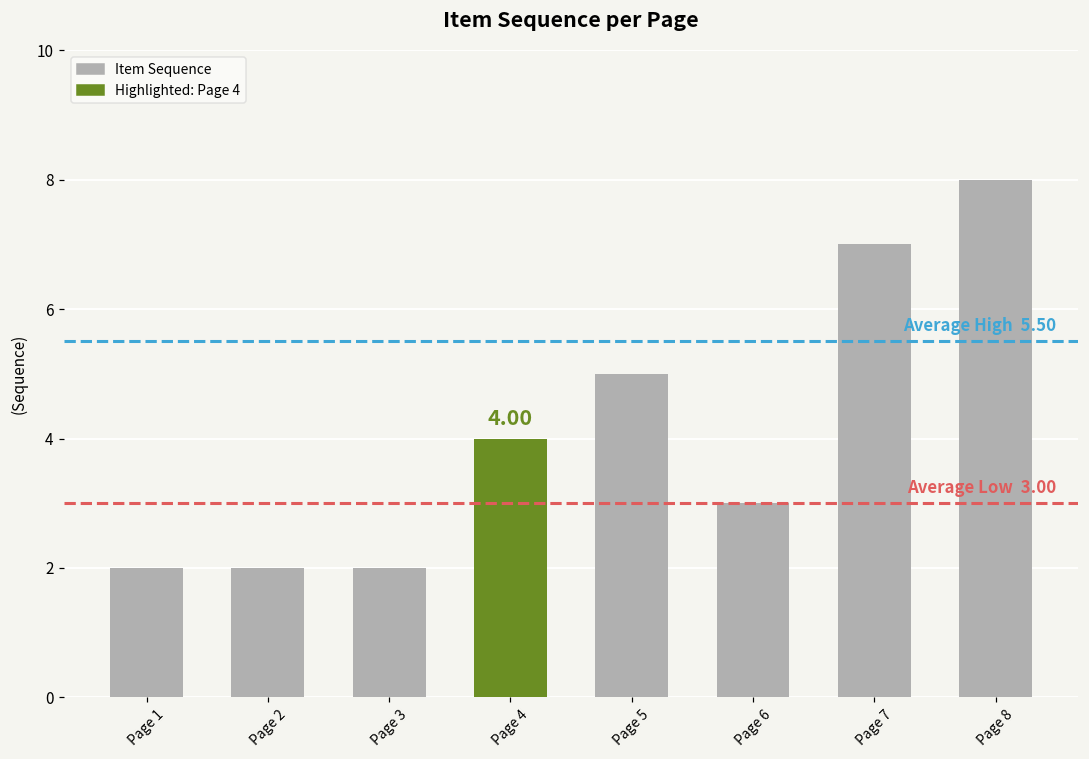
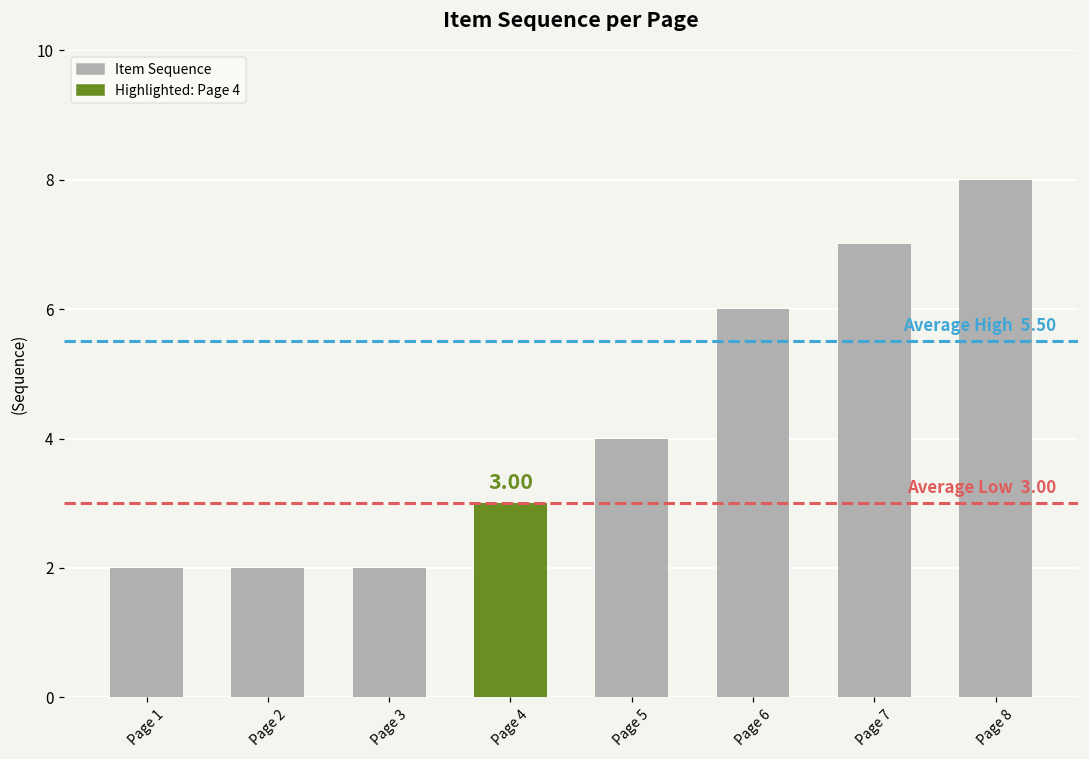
  {
-   "Page 4": 4.00,
-   "Page 5": 5,
-   "Page 6": 3
+   "Page 4": 3.00,
+   "Page 5": 4,
+   "Page 6": 6
  }
